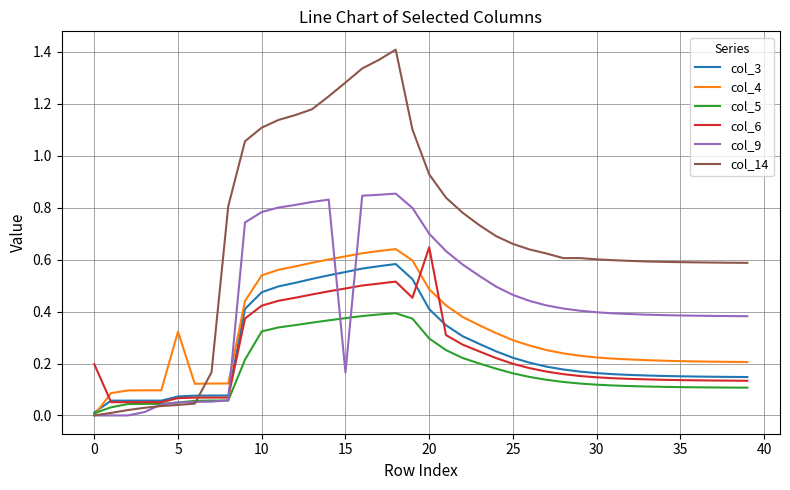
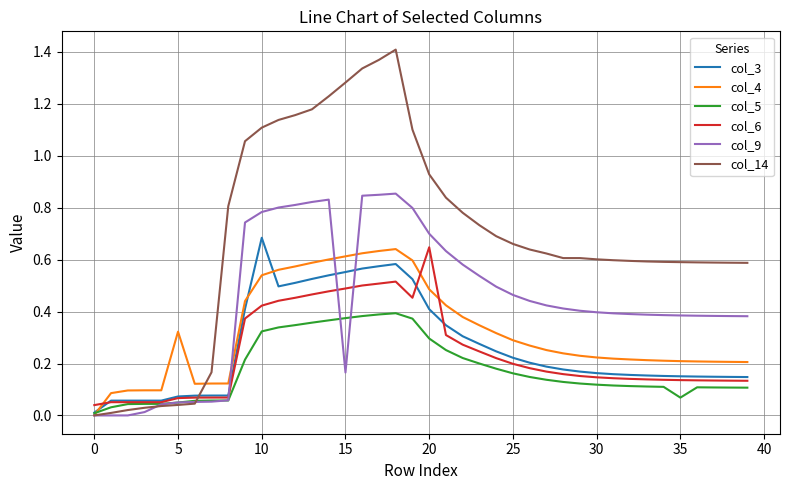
  {
    "col_3": {
-     "10": 0.47,
+     "10": 0.68,
      "15": 0.55,
      "20": 0.41,
      "25": 0.22,
      "30": 0.16,
      "35": 0.15
    },
    "col_4": {
      "5": 0.32,
      "10": 0.54,
      "15": 0.61,
      "20": 0.49,
      "25": 0.29,
      "30": 0.22,
      "35": 0.21
    },
    "col_5": {
      "10": 0.32,
      "15": 0.37,
      "20": 0.30,
      "25": 0.16,
      "30": 0.12,
-     "35": 0.11
+     "35": 0.07
    },
    "col_6": {
-     "0": 0.20,
+     "0": 0.04,
      "10": 0.42,
      "15": 0.49,
      "20": 0.65,
      "25": 0.20,
      "30": 0.15,
      "35": 0.14
    },
    "col_9": {
      "10": 0.78,
      "15": 0.17,
      "20": 0.70,
      "25": 0.46,
      "30": 0.40,
      "35": 0.39
    },
    "col_14": {
      "10": 1.11,
      "15": 1.28,
      "20": 0.93,
      "25": 0.66,
      "30": 0.60,
      "35": 0.59
    }
  }
